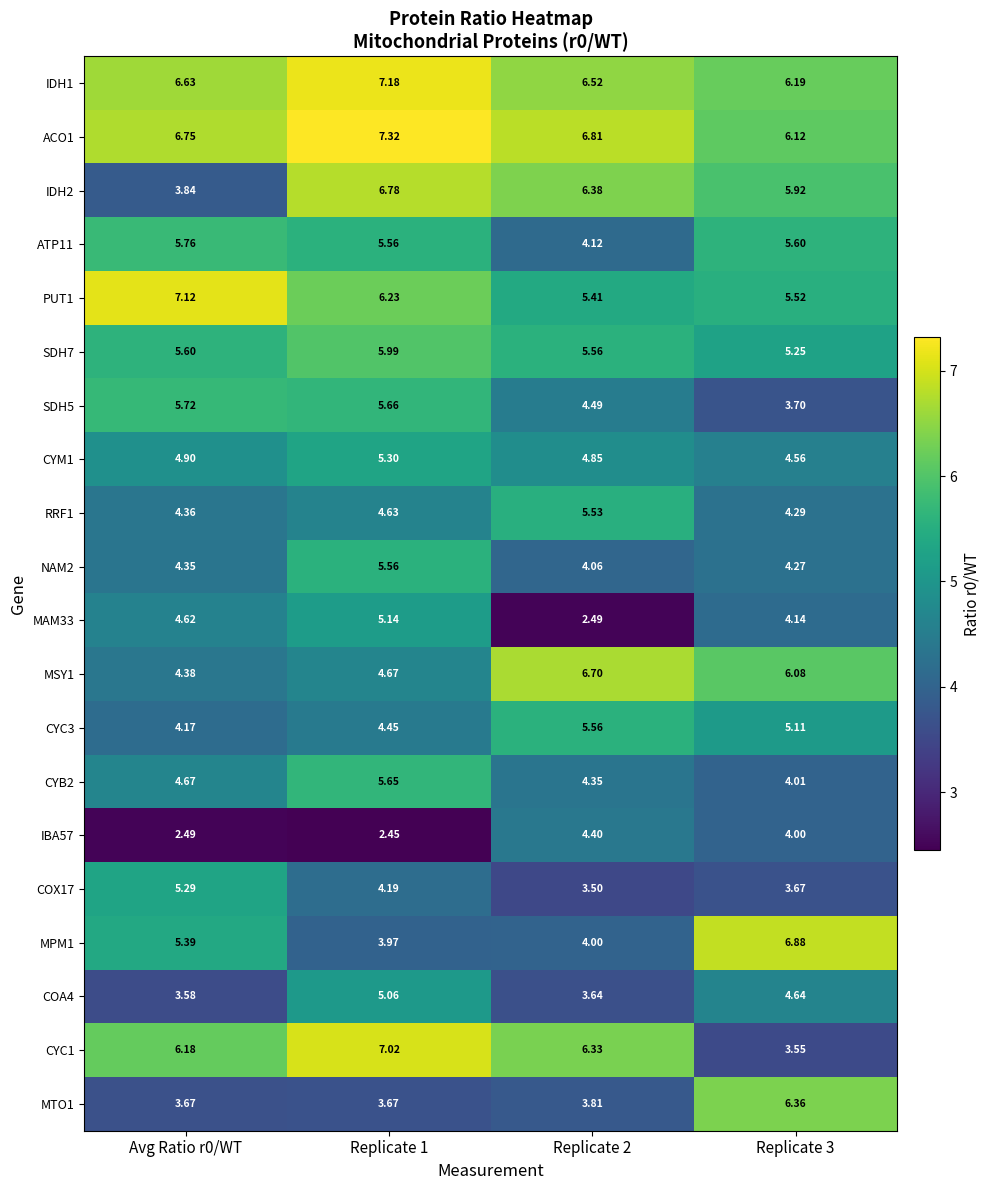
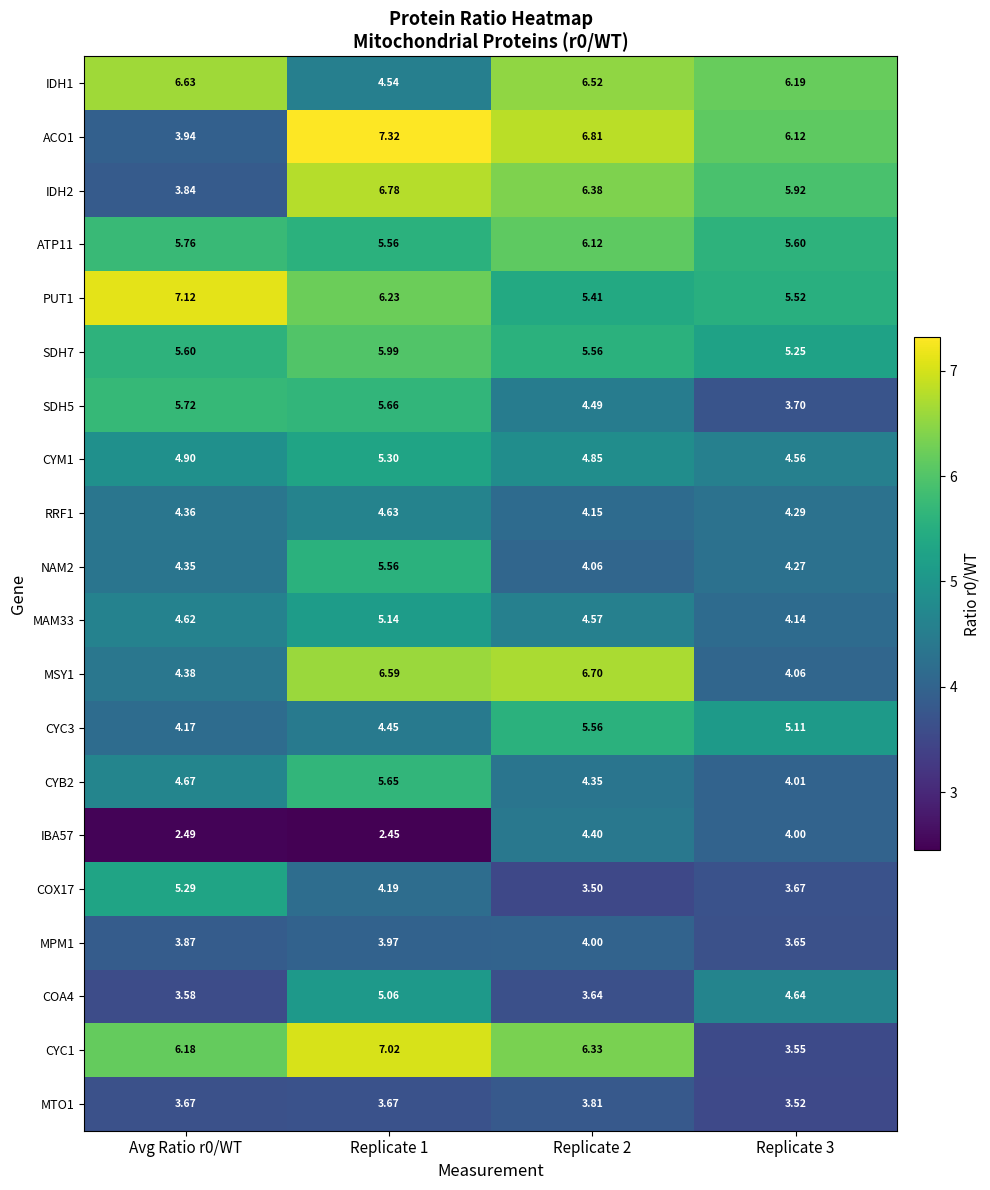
  {
    "IDH1": {
      "Avg Ratio r0/WT": 6.63,
-     "Replicate 1": 7.18,
+     "Replicate 1": 4.54,
      "Replicate 2": 6.52,
      "Replicate 3": 6.19
    },
    "ACO1": {
-     "Avg Ratio r0/WT": 6.75,
+     "Avg Ratio r0/WT": 3.94,
      "Replicate 1": 7.32,
      "Replicate 2": 6.81,
      "Replicate 3": 6.12
    },
    "IDH2": {
      "Avg Ratio r0/WT": 3.84,
      "Replicate 1": 6.78,
      "Replicate 2": 6.38,
      "Replicate 3": 5.92
    },
    "ATP11": {
      "Avg Ratio r0/WT": 5.76,
      "Replicate 1": 5.56,
-     "Replicate 2": 4.12,
+     "Replicate 2": 6.12,
      "Replicate 3": 5.60
    },
    "PUT1": {
      "Avg Ratio r0/WT": 7.12,
      "Replicate 1": 6.23,
      "Replicate 2": 5.41,
      "Replicate 3": 5.52
    },
    "SDH7": {
      "Avg Ratio r0/WT": 5.60,
      "Replicate 1": 5.99,
      "Replicate 2": 5.56,
      "Replicate 3": 5.25
    },
    "SDH5": {
      "Avg Ratio r0/WT": 5.72,
      "Replicate 1": 5.66,
      "Replicate 2": 4.49,
      "Replicate 3": 3.70
    },
    "CYM1": {
      "Avg Ratio r0/WT": 4.90,
      "Replicate 1": 5.30,
      "Replicate 2": 4.85,
      "Replicate 3": 4.56
    },
    "RRF1": {
      "Avg Ratio r0/WT": 4.36,
      "Replicate 1": 4.63,
-     "Replicate 2": 5.53,
+     "Replicate 2": 4.15,
      "Replicate 3": 4.29
    },
    "NAM2": {
      "Avg Ratio r0/WT": 4.35,
      "Replicate 1": 5.56,
      "Replicate 2": 4.06,
      "Replicate 3": 4.27
    },
    "MAM33": {
      "Avg Ratio r0/WT": 4.62,
      "Replicate 1": 5.14,
-     "Replicate 2": 2.49,
+     "Replicate 2": 4.57,
      "Replicate 3": 4.14
    },
    "MSY1": {
      "Avg Ratio r0/WT": 4.38,
-     "Replicate 1": 4.67,
+     "Replicate 1": 6.59,
      "Replicate 2": 6.70,
-     "Replicate 3": 6.08
+     "Replicate 3": 4.06
    },
    "CYC3": {
      "Avg Ratio r0/WT": 4.17,
      "Replicate 1": 4.45,
      "Replicate 2": 5.56,
      "Replicate 3": 5.11
    },
    "CYB2": {
      "Avg Ratio r0/WT": 4.67,
      "Replicate 1": 5.65,
      "Replicate 2": 4.35,
      "Replicate 3": 4.01
    },
    "IBA57": {
      "Avg Ratio r0/WT": 2.49,
      "Replicate 1": 2.45,
      "Replicate 2": 4.40,
      "Replicate 3": 4.00
    },
    "COX17": {
      "Avg Ratio r0/WT": 5.29,
      "Replicate 1": 4.19,
      "Replicate 2": 3.50,
      "Replicate 3": 3.67
    },
    "MPM1": {
-     "Avg Ratio r0/WT": 5.39,
+     "Avg Ratio r0/WT": 3.87,
      "Replicate 1": 3.97,
      "Replicate 2": 4.00,
-     "Replicate 3": 6.88
+     "Replicate 3": 3.65
    },
    "COA4": {
      "Avg Ratio r0/WT": 3.58,
      "Replicate 1": 5.06,
      "Replicate 2": 3.64,
      "Replicate 3": 4.64
    },
    "CYC1": {
      "Avg Ratio r0/WT": 6.18,
      "Replicate 1": 7.02,
      "Replicate 2": 6.33,
      "Replicate 3": 3.55
    },
    "MTO1": {
      "Avg Ratio r0/WT": 3.67,
      "Replicate 1": 3.67,
      "Replicate 2": 3.81,
-     "Replicate 3": 6.36
+     "Replicate 3": 3.52
    }
  }
